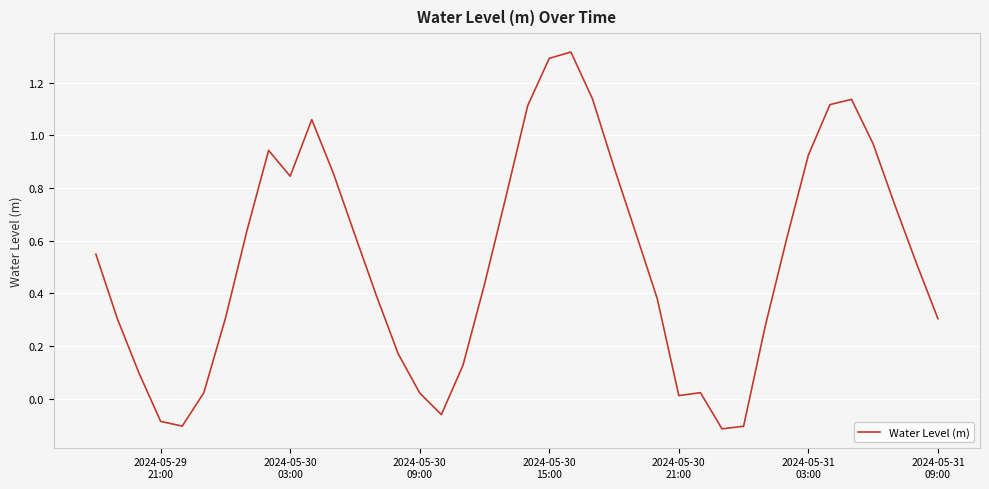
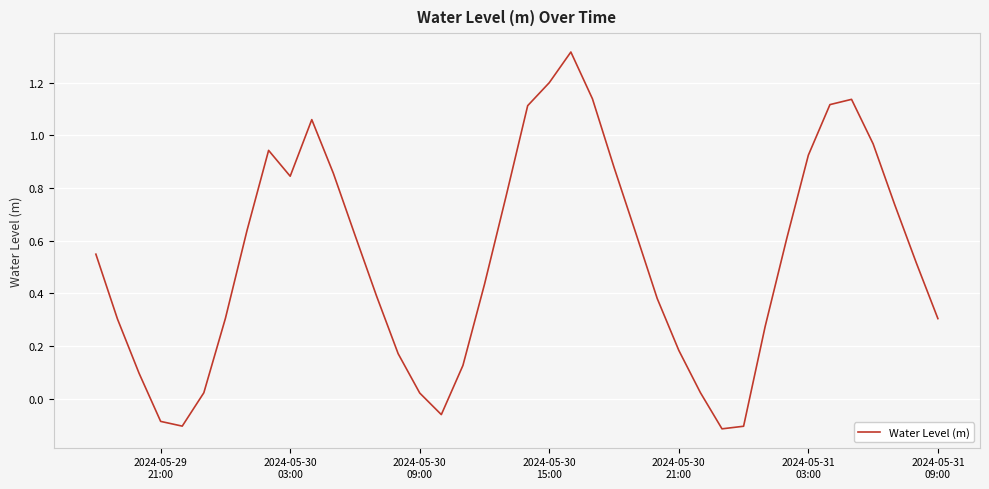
  {
    "2024-05-29 21:00": -0.09,
    "2024-05-30 03:00": 0.84,
    "2024-05-30 09:00": 0.02,
-   "2024-05-30 15:00": 1.29,
-   "2024-05-30 21:00": 0.01,
+   "2024-05-30 15:00": 1.20,
+   "2024-05-30 21:00": 0.18,
    "2024-05-31 03:00": 0.92,
    "2024-05-31 09:00": 0.30
  }
